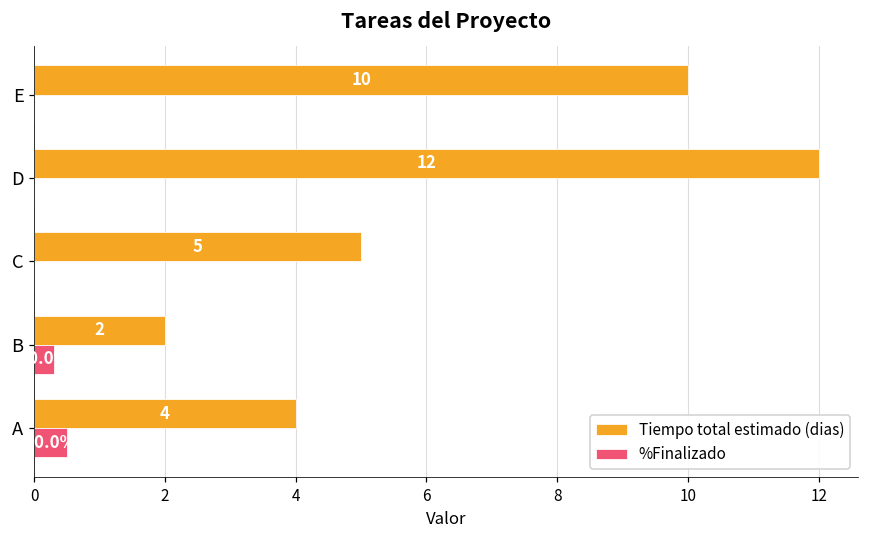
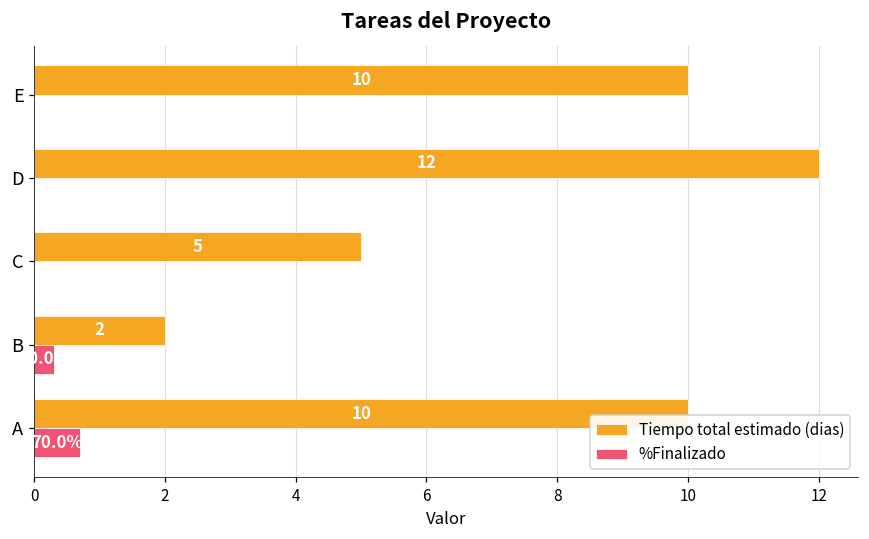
  {
    "Tiempo total estimado (dias)": {
      "E": "10",
      "D": "12",
      "C": "5",
      "B": "2",
-     "A": "4"
+     "A": "10"
    },
    "%Finalizado": {
-     "A": "50.0%"
+     "A": "70.0%"
    }
  }
